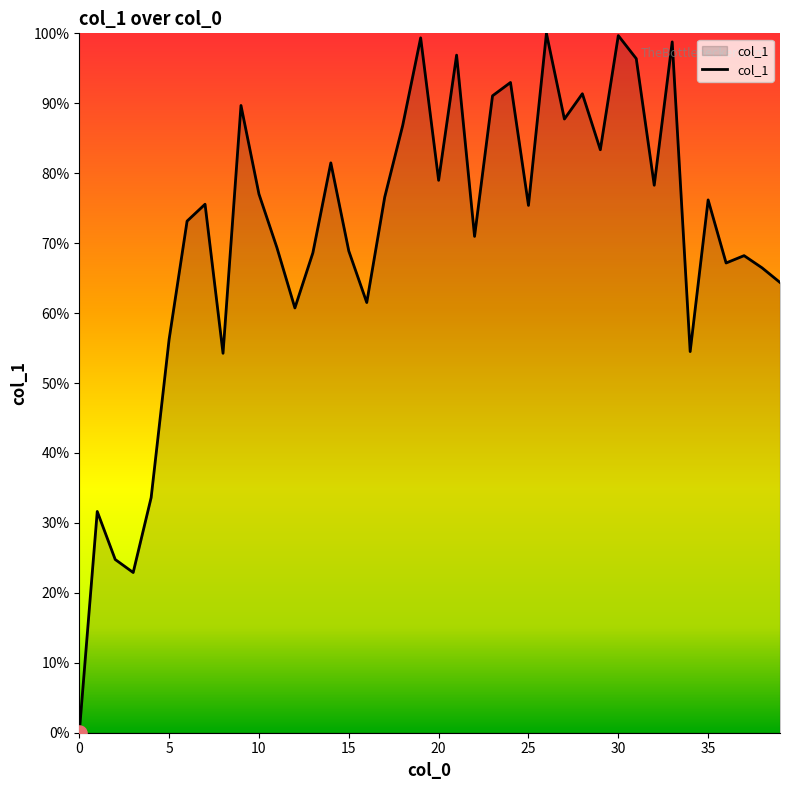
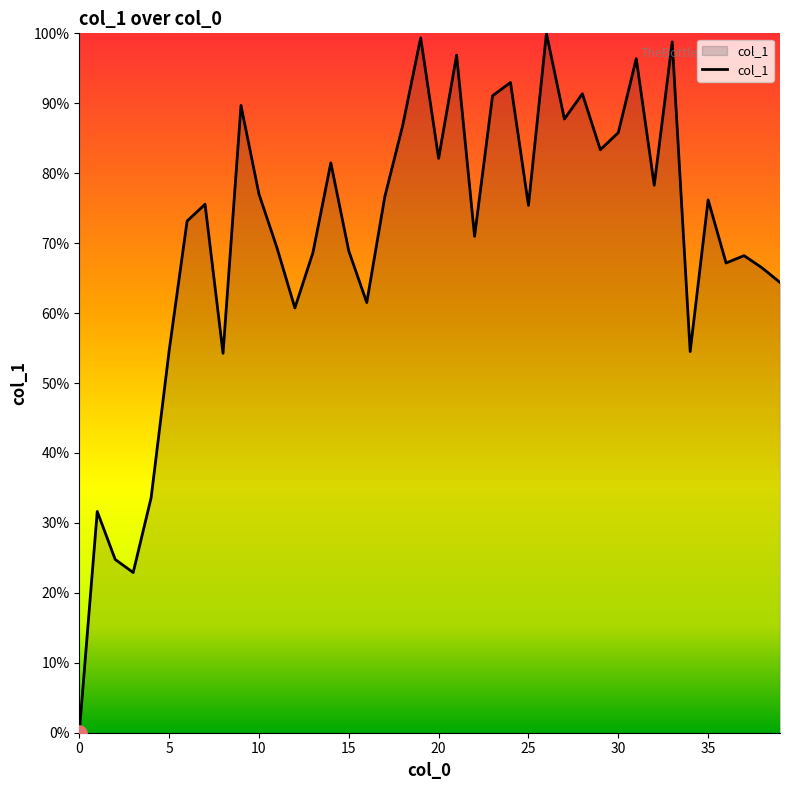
  {
    "col_1": {
-     "5": "56%",
+     "5": "55%",
      "10": "77%",
      "15": "69%",
-     "20": "79%",
+     "20": "82%",
      "25": "75%",
-     "30": "100%",
+     "30": "86%",
      "35": "76%"
    }
  }
